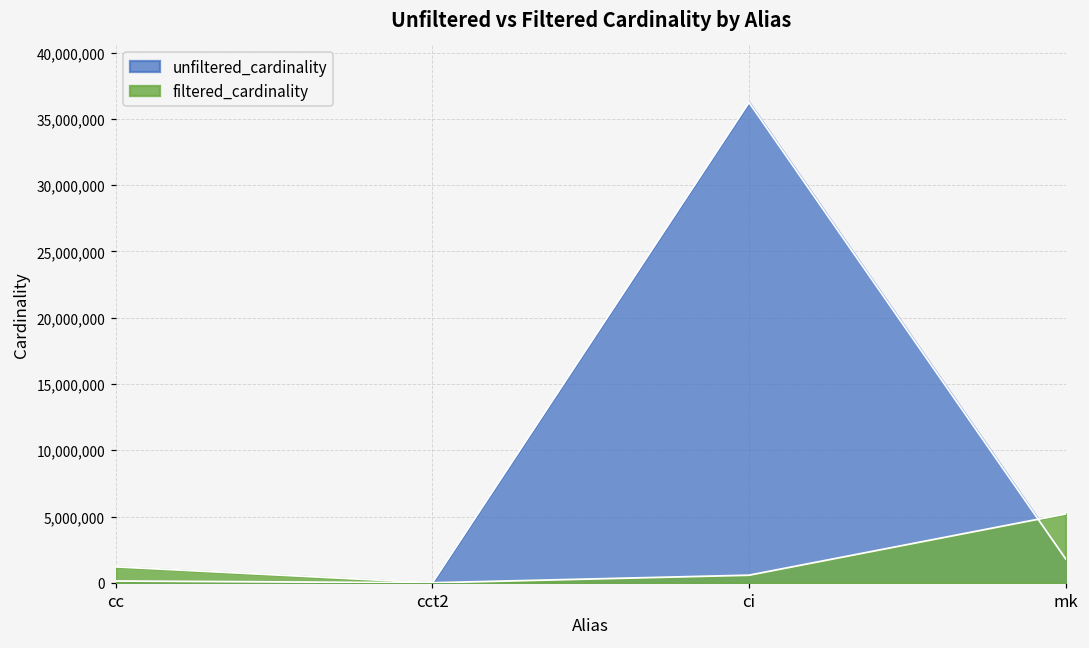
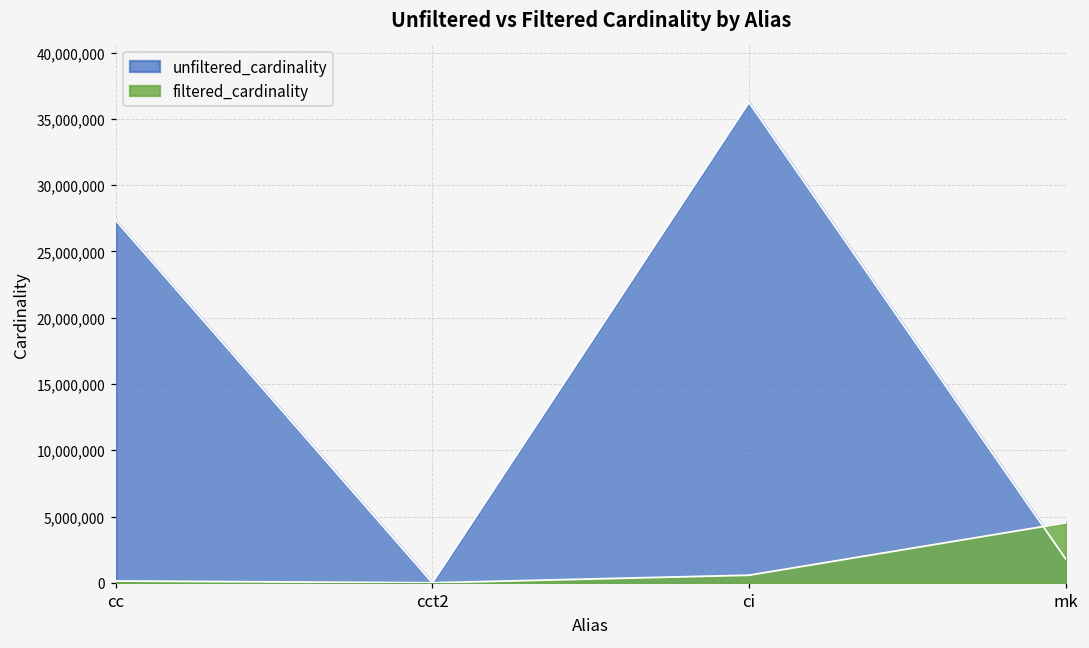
  {
    "unfiltered_cardinality": {
-     "cc": "100,000",
+     "cc": "27,300,000",
      "ci": "36,200,000",
      "mk": "1,800,000"
    },
    "filtered_cardinality": {
-     "cc": "1,200,000",
+     "cc": "100,000",
      "ci": "600,000",
-     "mk": "5,200,000"
+     "mk": "4,500,000"
    }
  }
